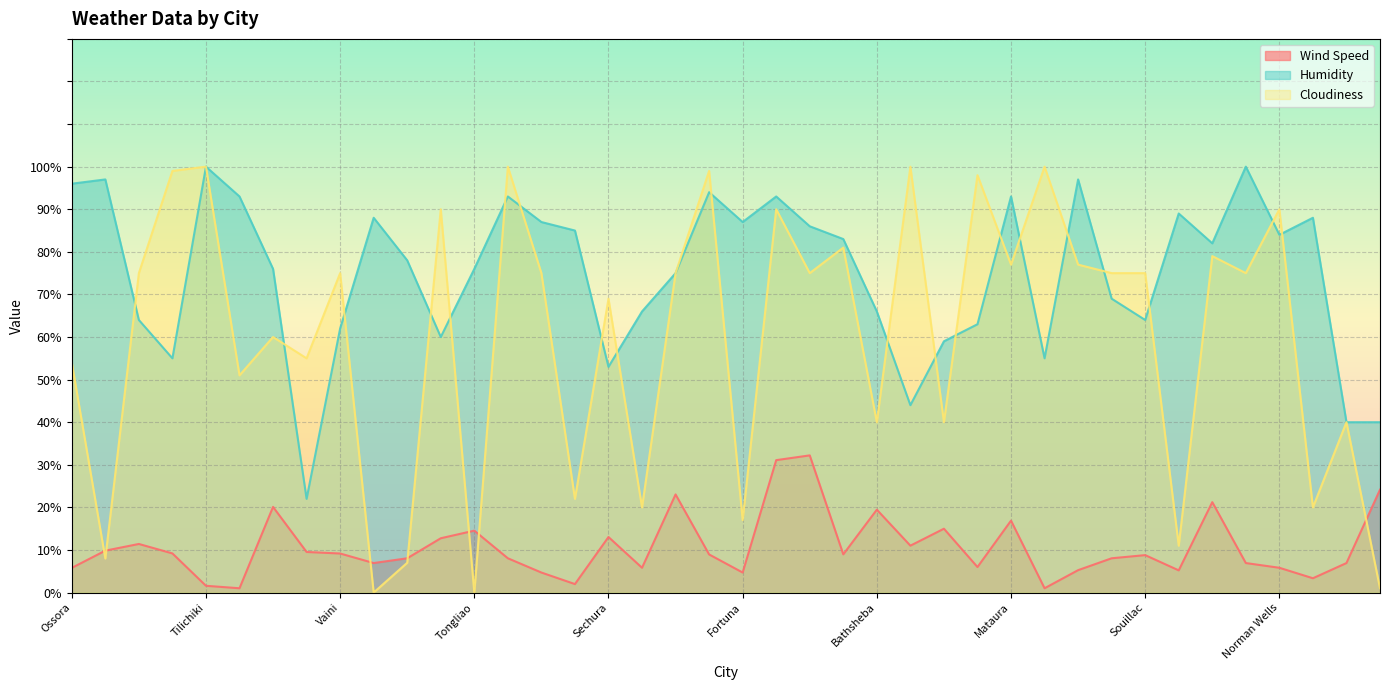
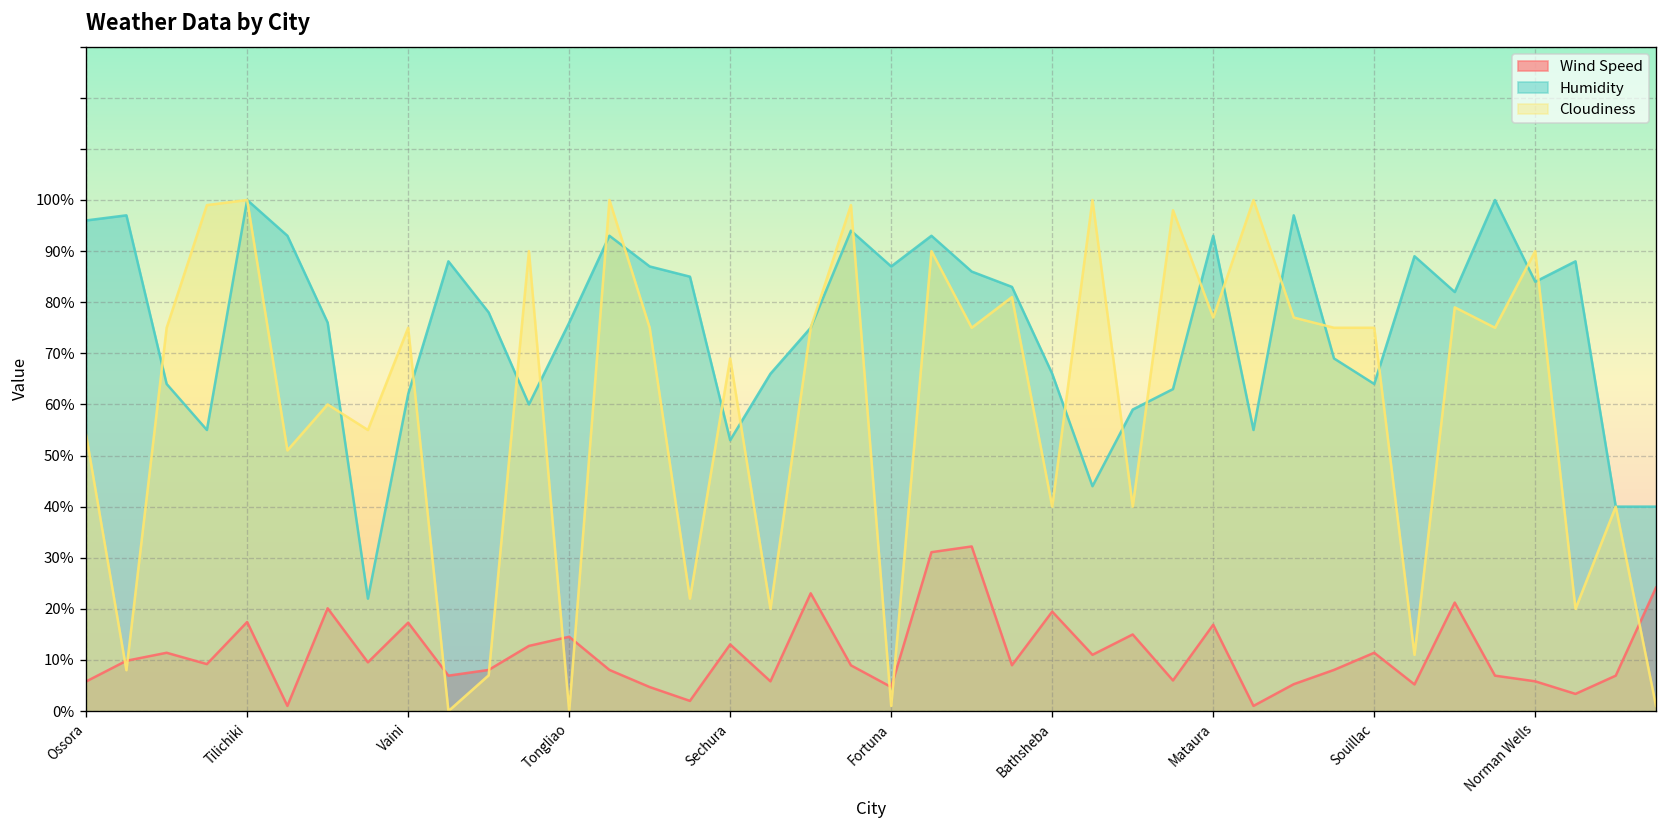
  {
    "Wind Speed": {
      "Ossora": "6%",
-     "Tilichiki": "2%",
-     "Vaini": "9%",
+     "Tilichiki": "17%",
+     "Vaini": "17%",
      "Tongliao": "15%",
      "Sechura": "13%",
      "Fortuna": "5%",
      "Bathsheba": "19%",
      "Mataura": "17%",
-     "Souillac": "9%",
+     "Souillac": "11%",
      "Norman Wells": "6%"
    },
    "Humidity": {
      "Ossora": "96%",
      "Vaini": "62%",
      "Tongliao": "76%",
      "Sechura": "53%",
      "Fortuna": "87%",
      "Bathsheba": "66%",
      "Mataura": "93%",
      "Souillac": "64%",
      "Norman Wells": "84%"
    },
    "Cloudiness": {
      "Ossora": "54%",
      "Vaini": "75%",
      "Tongliao": "0%",
      "Sechura": "69%",
-     "Fortuna": "17%",
+     "Fortuna": "1%",
      "Bathsheba": "40%",
      "Mataura": "77%",
      "Souillac": "75%",
      "Norman Wells": "90%"
    }
  }
